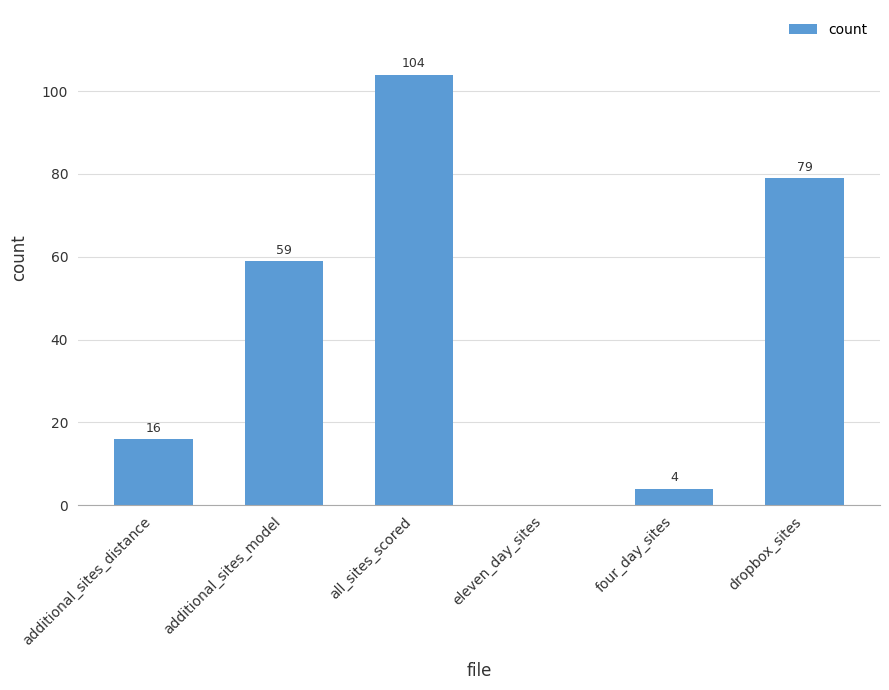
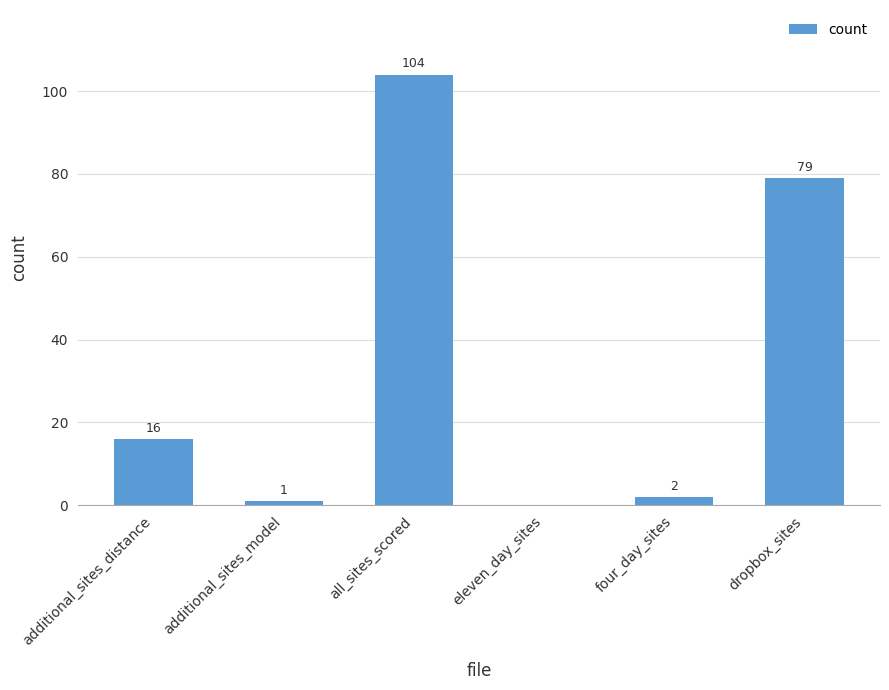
  {
    "additional_sites_distance": 16,
-   "additional_sites_model": 59,
+   "additional_sites_model": 1,
    "all_sites_scored": 104,
-   "four_day_sites": 4,
+   "four_day_sites": 2,
    "dropbox_sites": 79
  }
